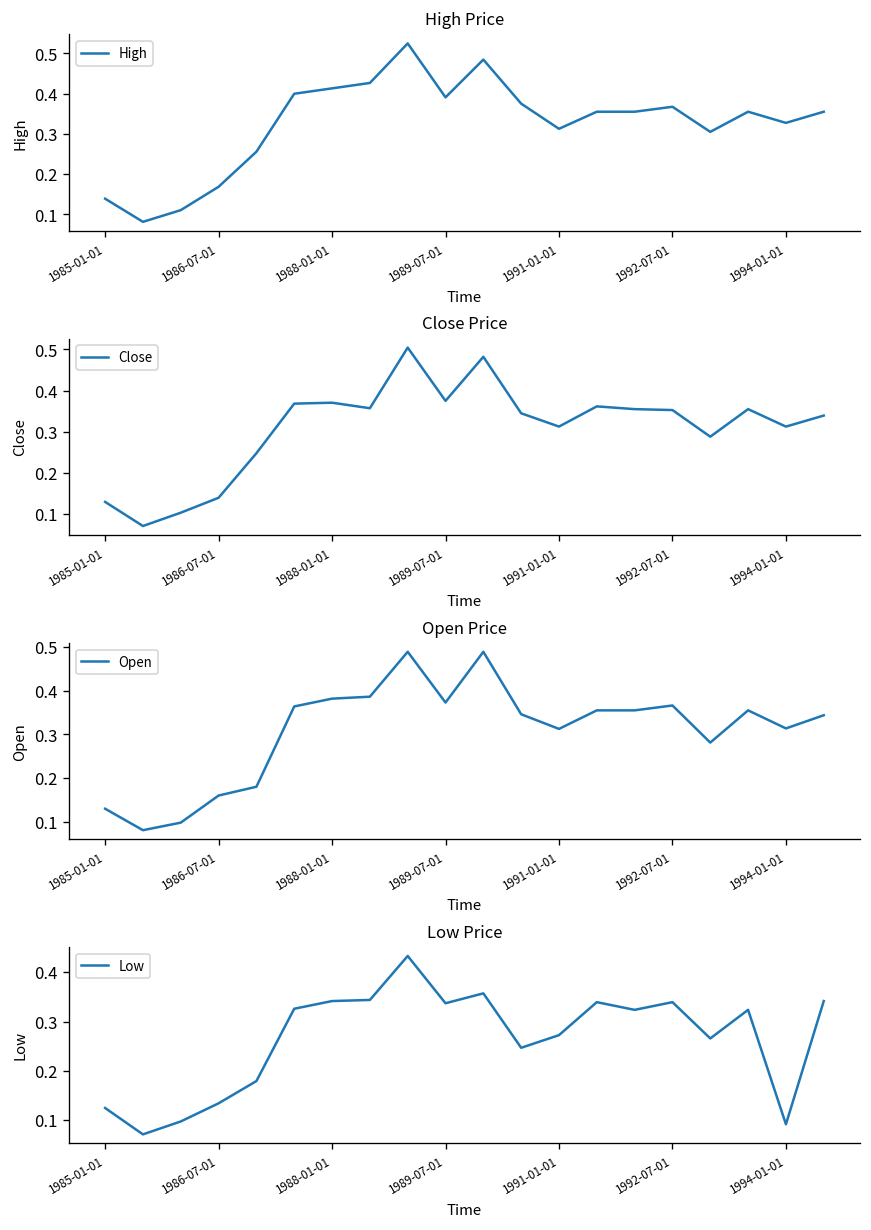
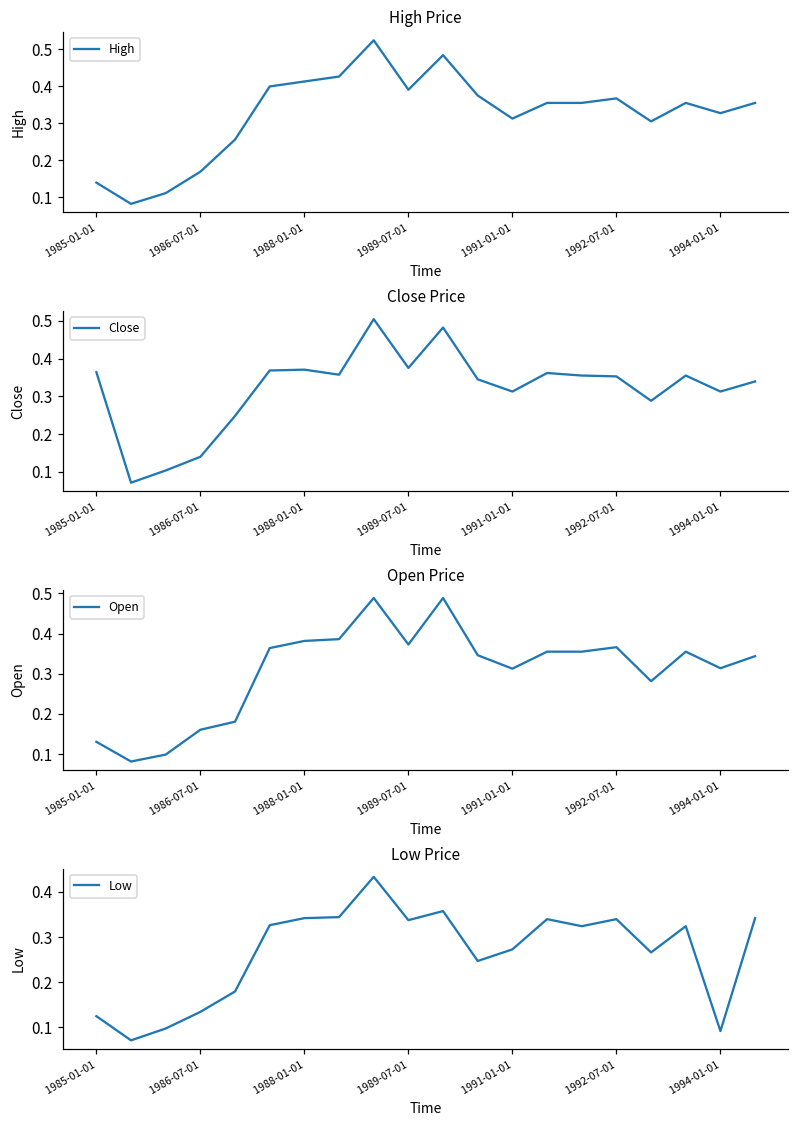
  {
    "High Price": {
      "1985-01-01": 0.14,
      "1986-07-01": 0.17,
      "1988-01-01": 0.41,
      "1989-07-01": 0.39,
      "1991-01-01": 0.31,
      "1992-07-01": 0.37,
      "1994-01-01": 0.33
    },
    "Close Price": {
-     "1985-01-01": 0.13,
+     "1985-01-01": 0.36,
      "1986-07-01": 0.14,
      "1988-01-01": 0.37,
      "1989-07-01": 0.38,
      "1991-01-01": 0.31,
      "1992-07-01": 0.35,
      "1994-01-01": 0.31
    },
    "Open Price": {
      "1985-01-01": 0.13,
      "1986-07-01": 0.16,
      "1988-01-01": 0.38,
      "1989-07-01": 0.37,
      "1991-01-01": 0.31,
      "1992-07-01": 0.37,
      "1994-01-01": 0.31
    },
    "Low Price": {
      "1985-01-01": 0.12,
      "1986-07-01": 0.13,
      "1988-01-01": 0.34,
      "1989-07-01": 0.34,
      "1991-01-01": 0.27,
      "1992-07-01": 0.34,
      "1994-01-01": 0.09
    }
  }
